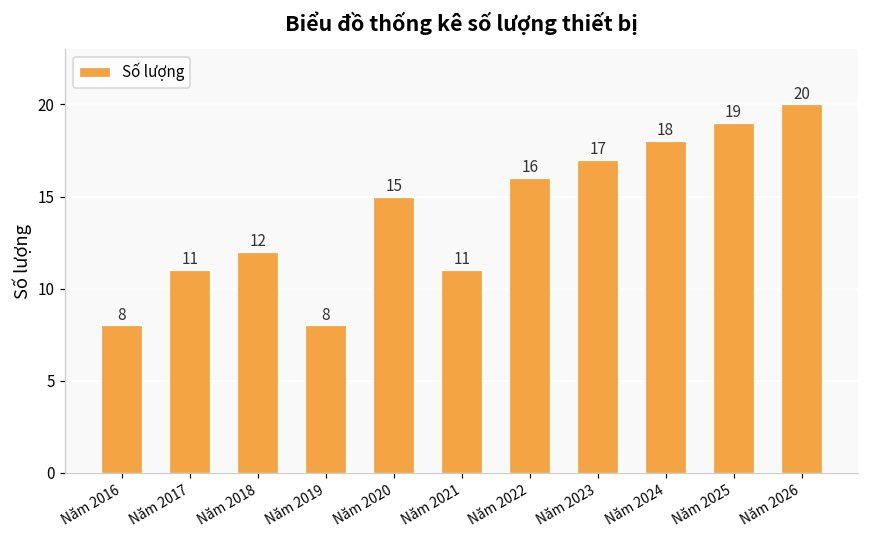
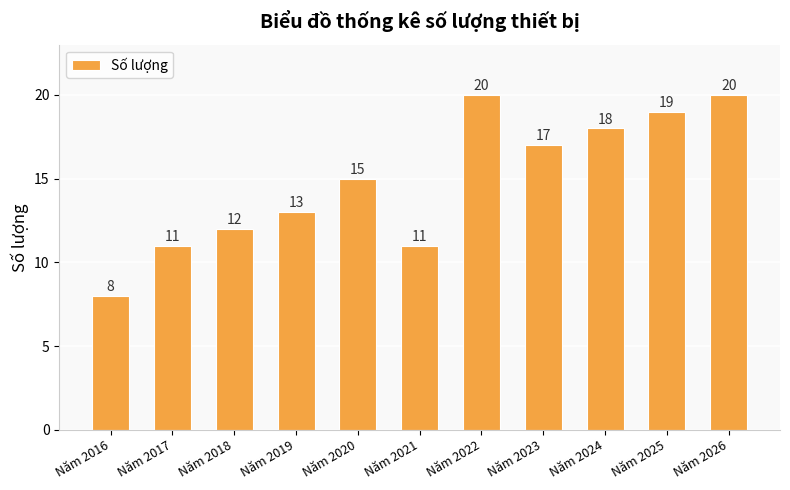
  {
    "Năm 2016": 8,
    "Năm 2017": 11,
    "Năm 2018": 12,
-   "Năm 2019": 8,
+   "Năm 2019": 13,
    "Năm 2020": 15,
    "Năm 2021": 11,
-   "Năm 2022": 16,
+   "Năm 2022": 20,
    "Năm 2023": 17,
    "Năm 2024": 18,
    "Năm 2025": 19,
    "Năm 2026": 20
  }
